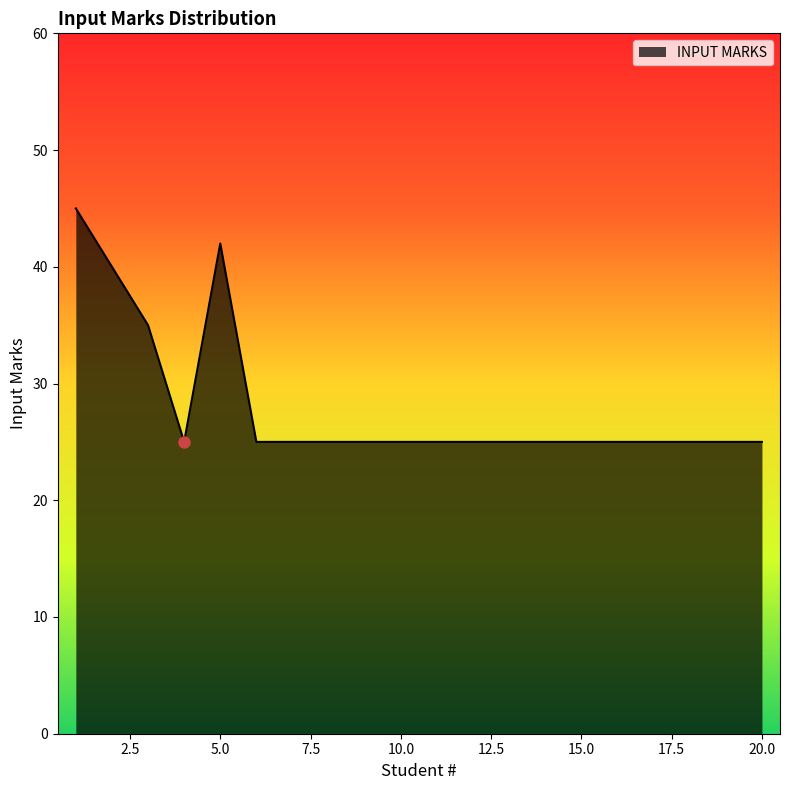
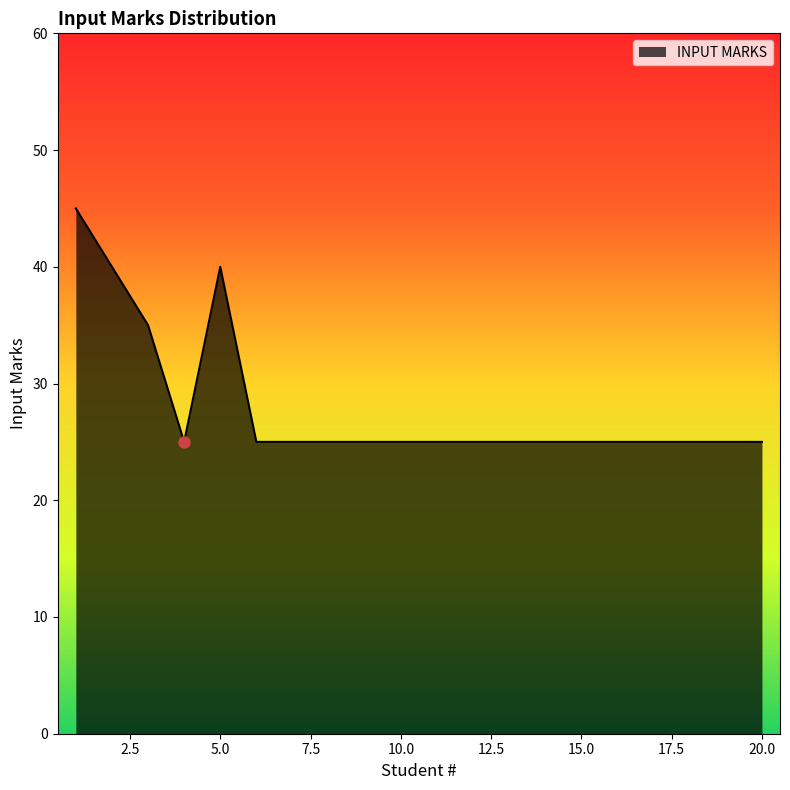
  {
    "INPUT MARKS": {
-     "5.0": 42,
+     "5.0": 40,
      "10.0": 25,
      "15.0": 25,
      "20.0": 25
    }
  }
